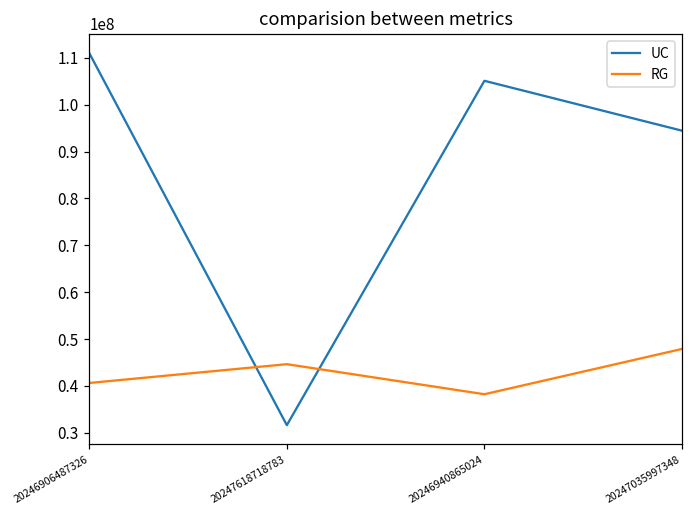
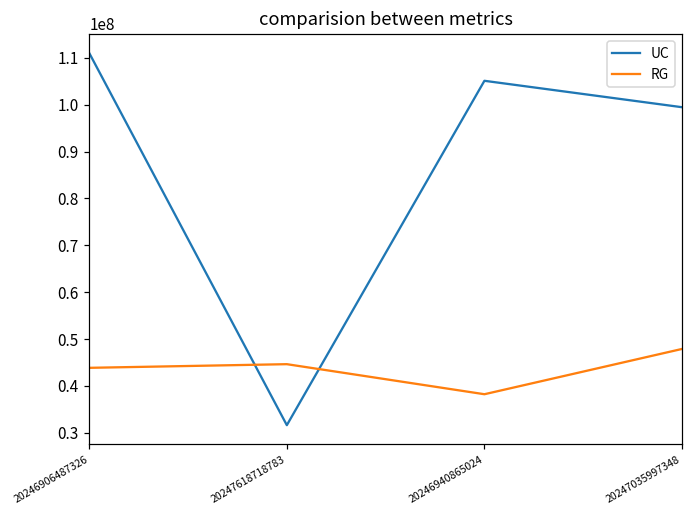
  {
    "UC": {
      "20246906487326": 111000000,
      "20247618718783": 32000000,
      "20246940865024": 105000000,
-     "20247035997348": 94000000
+     "20247035997348": 99000000
    },
    "RG": {
-     "20246906487326": 41000000,
+     "20246906487326": 44000000,
      "20247618718783": 45000000,
      "20246940865024": 38000000,
      "20247035997348": 48000000
    }
  }
